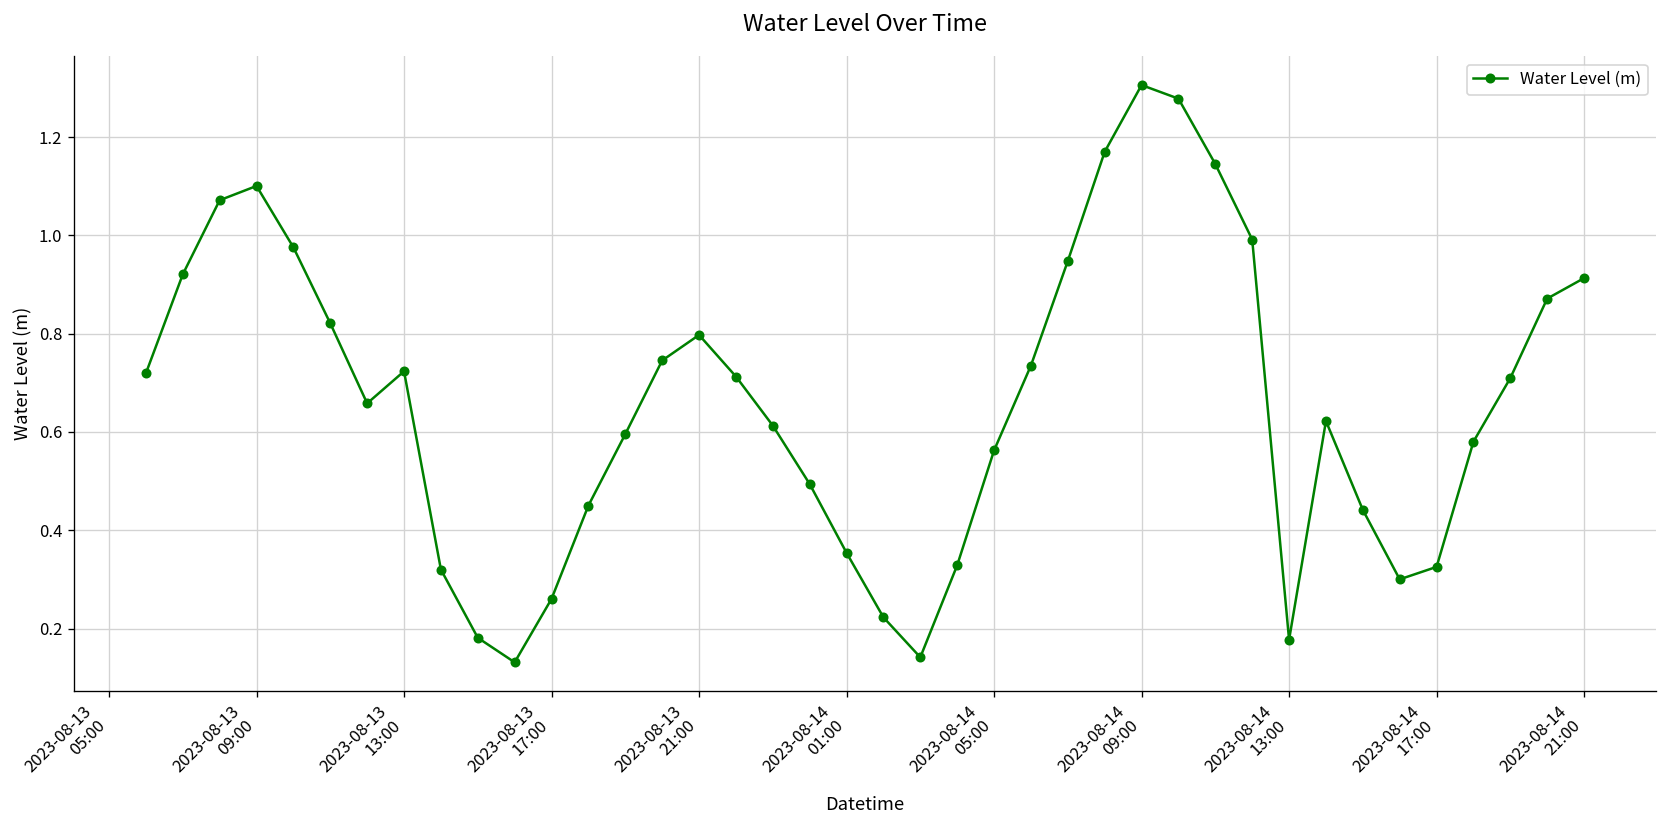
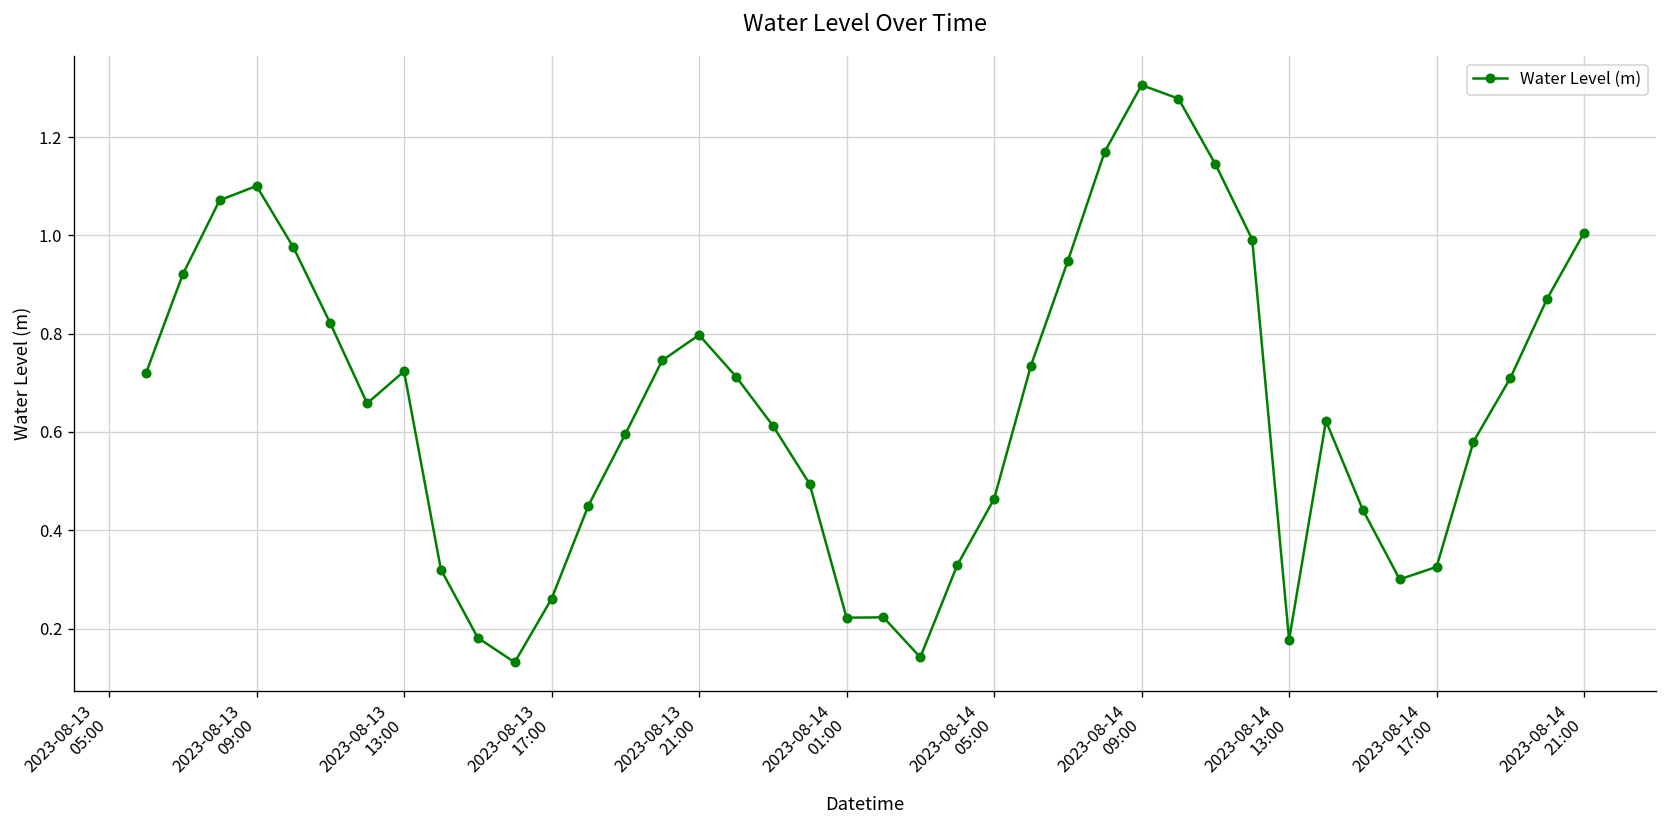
  {
    "2023-08-13 09:00": 1.10,
    "2023-08-13 13:00": 0.72,
    "2023-08-13 17:00": 0.26,
    "2023-08-13 21:00": 0.80,
-   "2023-08-14 01:00": 0.35,
-   "2023-08-14 05:00": 0.56,
+   "2023-08-14 01:00": 0.22,
+   "2023-08-14 05:00": 0.46,
    "2023-08-14 09:00": 1.31,
    "2023-08-14 13:00": 0.18,
    "2023-08-14 17:00": 0.33,
-   "2023-08-14 21:00": 0.91
+   "2023-08-14 21:00": 1.01
  }
